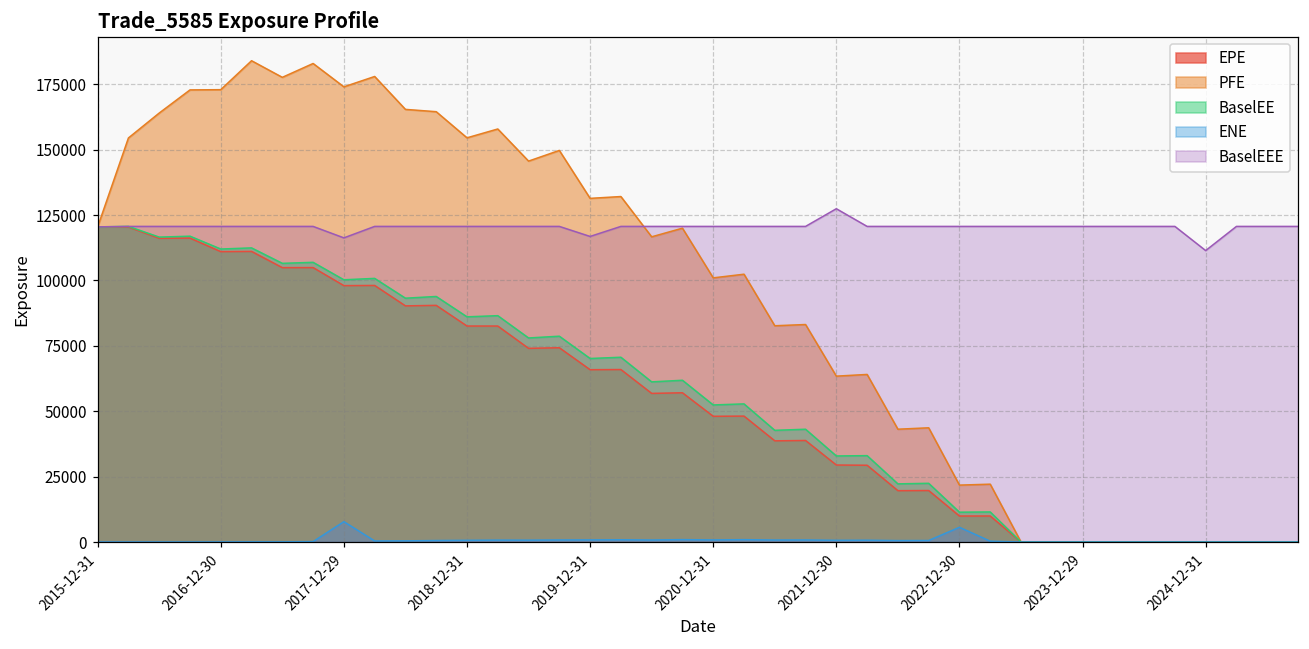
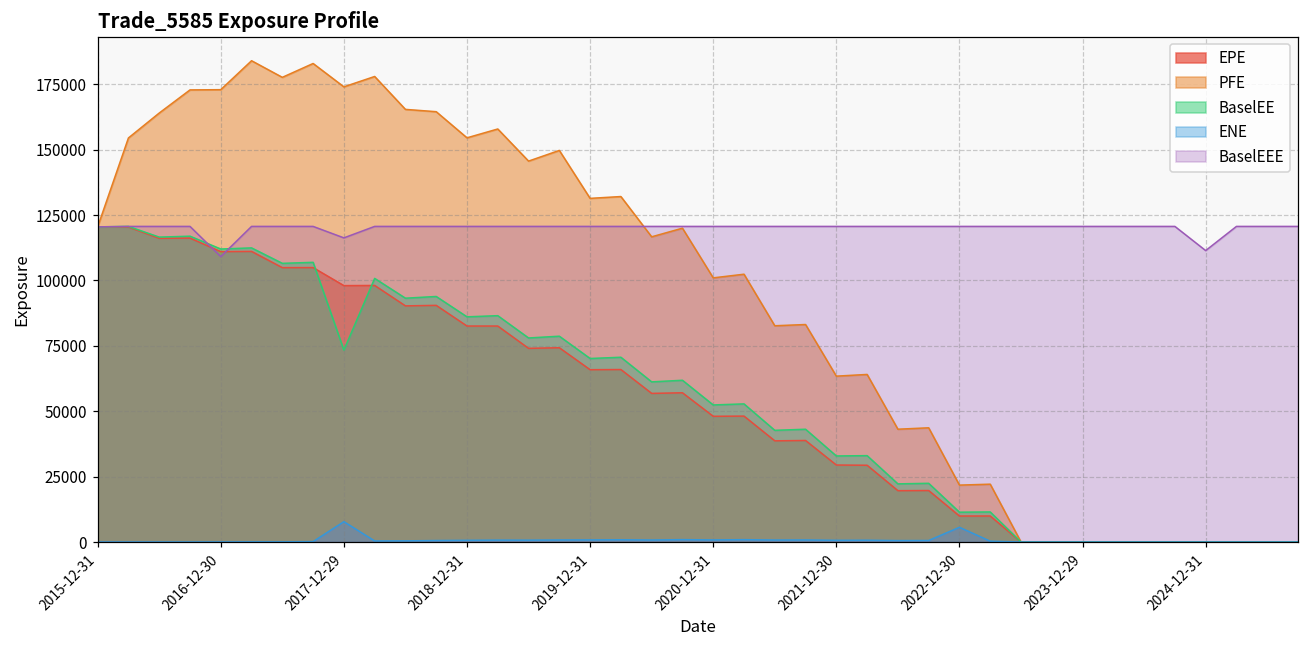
  {
    "BaselEE": {
-     "2017-12-29": 100000,
+     "2017-12-29": 73000,
      "2018-12-31": 86000,
      "2019-12-31": 70000,
      "2020-12-31": 52000,
      "2021-12-30": 33000,
      "2022-12-30": 11000
    },
    "ENE": {
      "2015-12-31": 0,
      "2016-12-30": 0,
      "2017-12-29": 8000,
      "2018-12-31": 1000,
      "2019-12-31": 1000,
      "2020-12-31": 1000,
      "2021-12-30": 1000,
      "2022-12-30": 6000
    },
    "BaselEEE": {
-     "2016-12-30": 121000,
+     "2016-12-30": 109000,
      "2017-12-29": 116000,
      "2018-12-31": 121000,
-     "2019-12-31": 117000,
+     "2019-12-31": 121000,
      "2020-12-31": 121000,
-     "2021-12-30": 127000,
+     "2021-12-30": 121000,
      "2022-12-30": 121000,
      "2023-12-29": 121000,
      "2024-12-31": 111000
    }
  }
